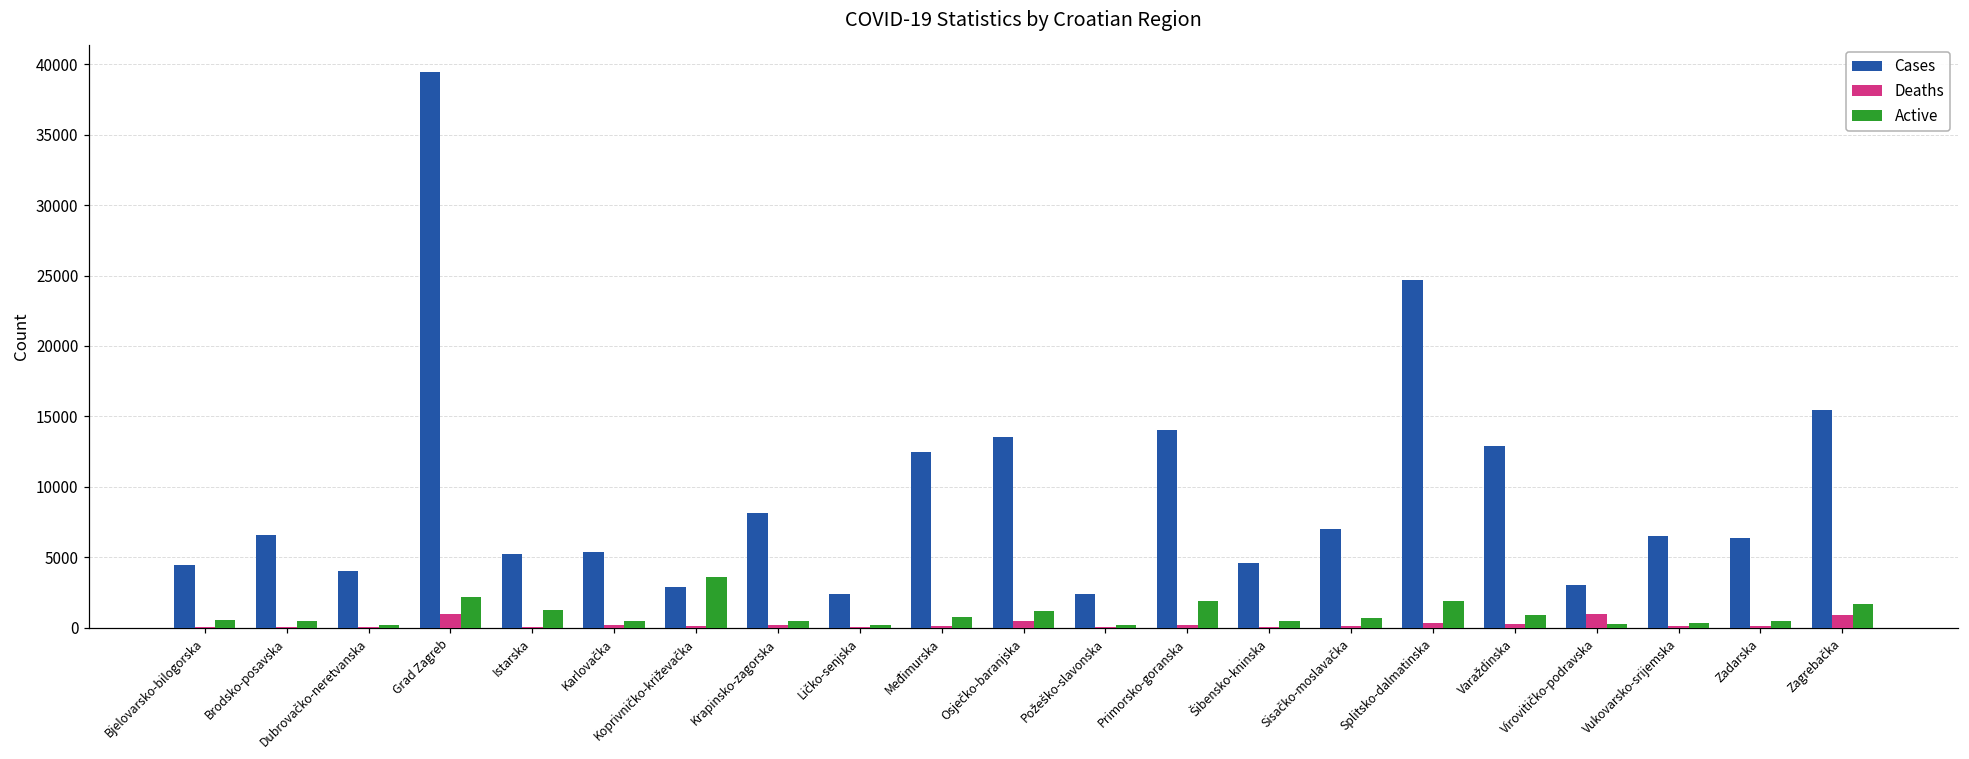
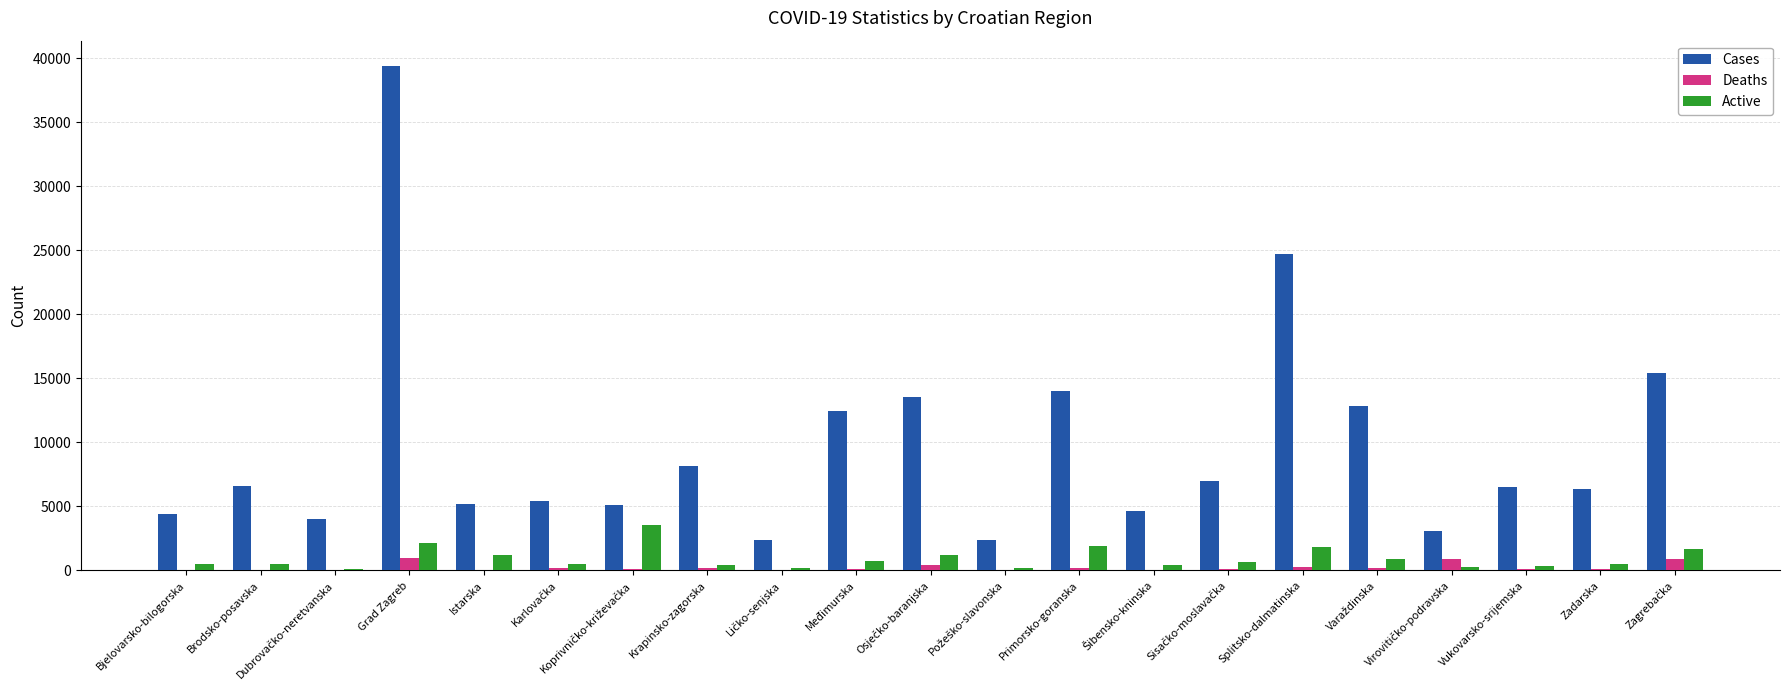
  {
    "Cases": {
      "Bjelovarsko-bilogorska": 4500,
      "Brodsko-posavska": 6600,
      "Dubrovačko-neretvanska": 4000,
      "Grad Zagreb": 39400,
      "Istarska": 5200,
      "Karlovačka": 5400,
-     "Koprivničko-križevačka": 2900,
+     "Koprivničko-križevačka": 5100,
      "Krapinsko-zagorska": 8200,
      "Ličko-senjska": 2400,
      "Međimurska": 12500,
      "Osječko-baranjska": 13600,
      "Požeško-slavonska": 2400,
      "Primorsko-goranska": 14100,
      "Šibensko-kninska": 4600,
      "Sisačko-moslavačka": 7000,
      "Splitsko-dalmatinska": 24700,
      "Varaždinska": 12900,
      "Virovitičko-podravska": 3000,
      "Vukovarsko-srijemska": 6500,
      "Zadarska": 6400,
      "Zagrebačka": 15400
    },
    "Deaths": {
      "Grad Zagreb": 1000,
      "Osječko-baranjska": 400,
      "Splitsko-dalmatinska": 300,
      "Varaždinska": 200,
      "Virovitičko-podravska": 900,
      "Zagrebačka": 900
    },
    "Active": {
      "Bjelovarsko-bilogorska": 500,
      "Brodsko-posavska": 500,
      "Grad Zagreb": 2200,
      "Istarska": 1200,
      "Karlovačka": 500,
      "Koprivničko-križevačka": 3600,
      "Krapinsko-zagorska": 500,
      "Međimurska": 700,
      "Osječko-baranjska": 1200,
      "Primorsko-goranska": 1900,
      "Šibensko-kninska": 400,
      "Sisačko-moslavačka": 700,
      "Splitsko-dalmatinska": 1900,
      "Varaždinska": 900,
      "Virovitičko-podravska": 300,
      "Vukovarsko-srijemska": 300,
      "Zadarska": 500,
      "Zagrebačka": 1700
    }
  }
